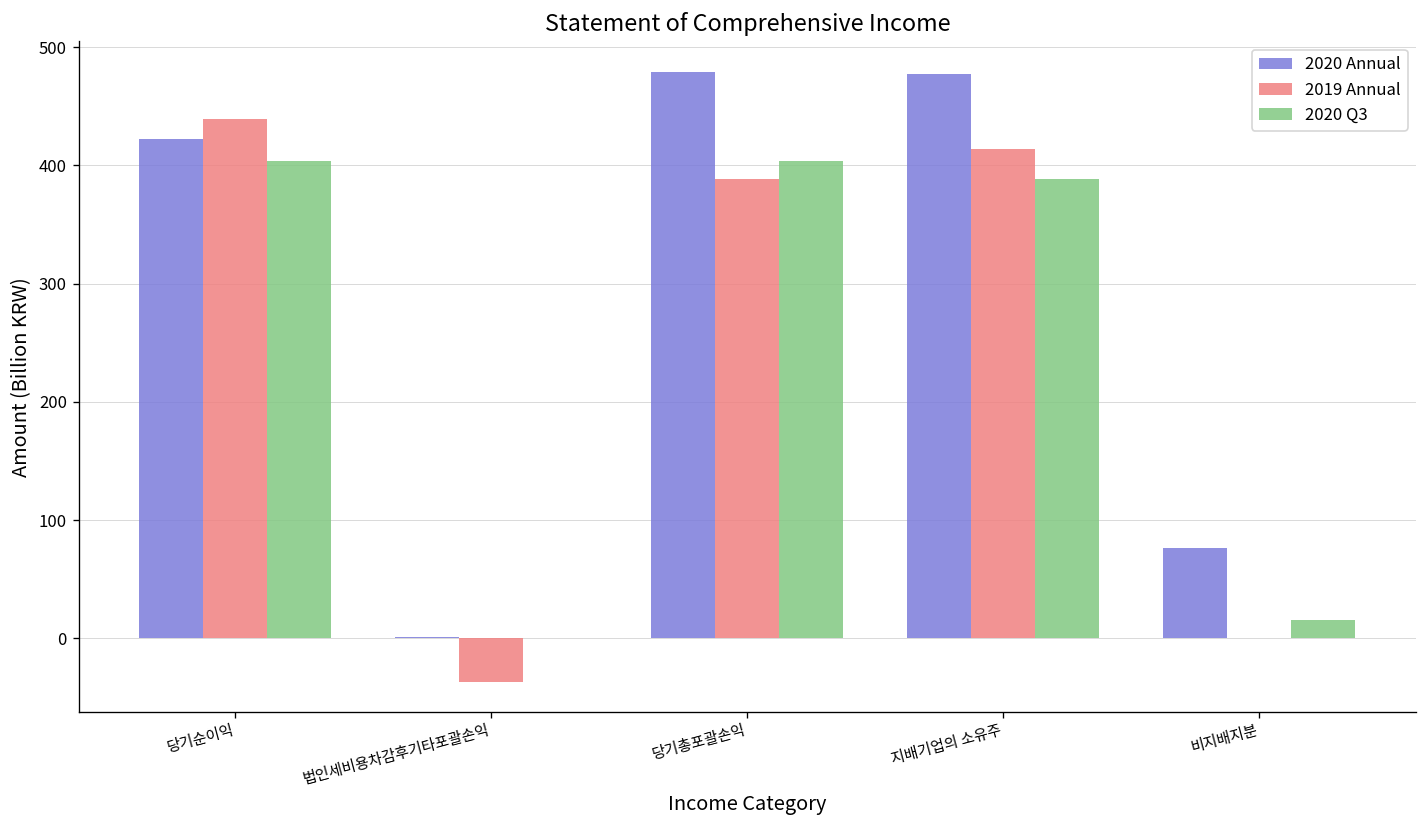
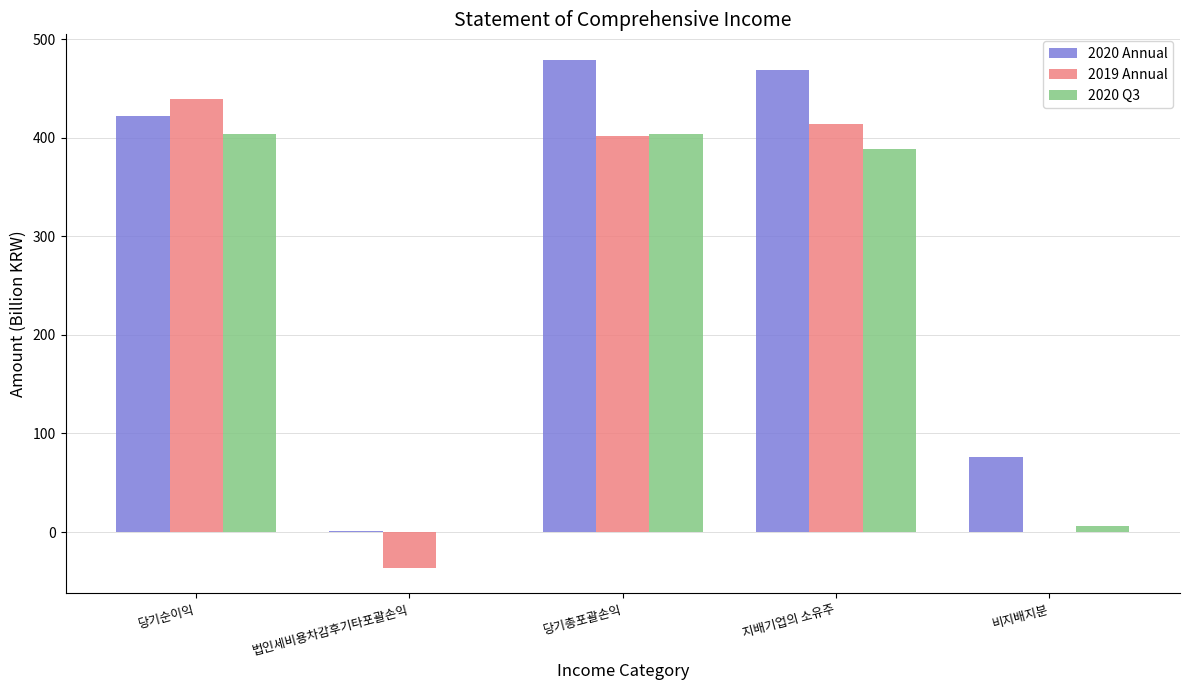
  {
    "2020 Annual": {
      "당기순이익": 420,
      "당기총포괄손익": 480,
-     "지배기업의 소유주": 480,
+     "지배기업의 소유주": 470,
      "비지배지분": 80
    },
    "2019 Annual": {
      "당기순이익": 440,
      "법인세비용차감후기타포괄손익": -40,
-     "당기총포괄손익": 390,
+     "당기총포괄손익": 400,
      "지배기업의 소유주": 410
    },
    "2020 Q3": {
      "당기순이익": 400,
      "당기총포괄손익": 400,
      "지배기업의 소유주": 390,
-     "비지배지분": 20
+     "비지배지분": 10
    }
  }
